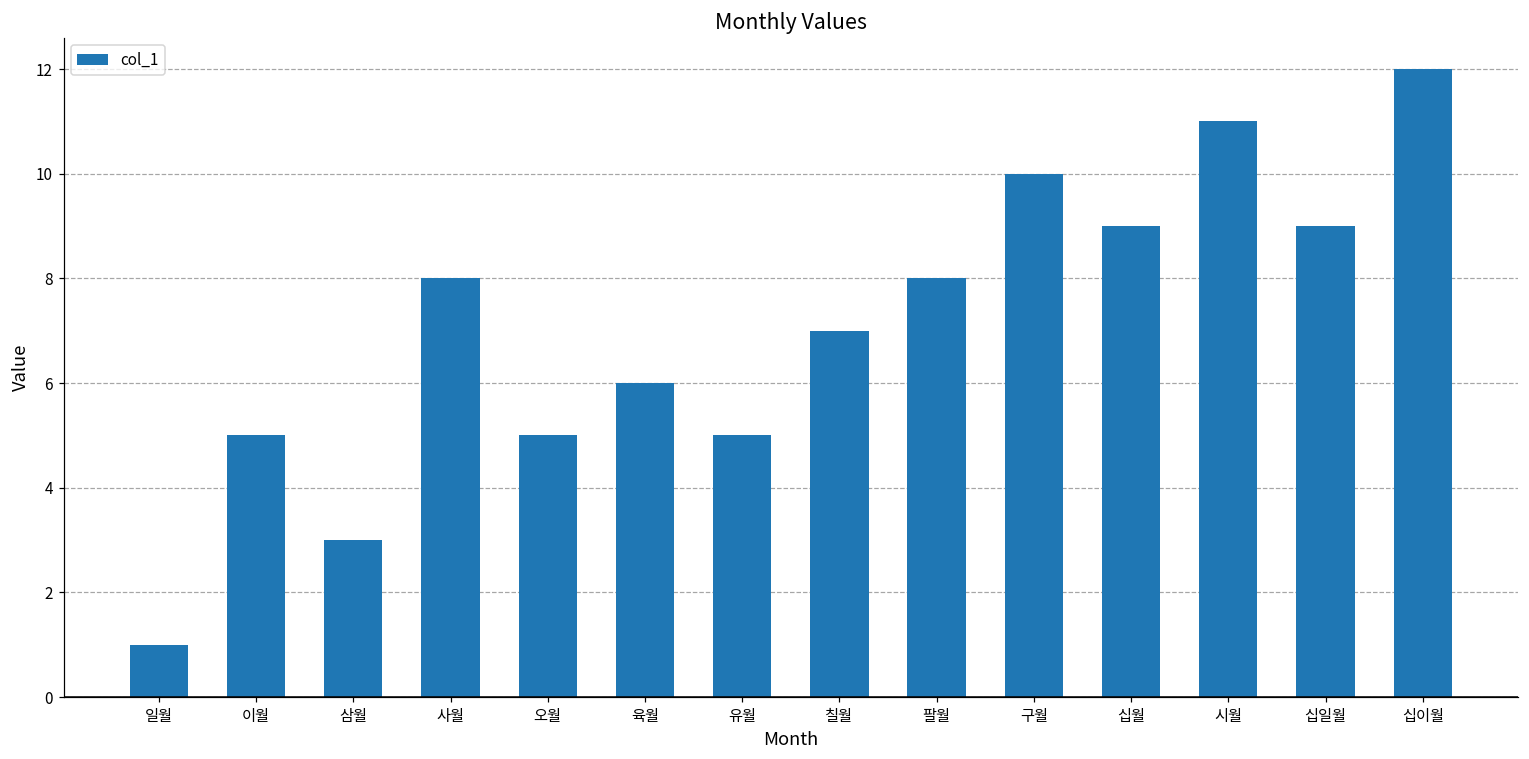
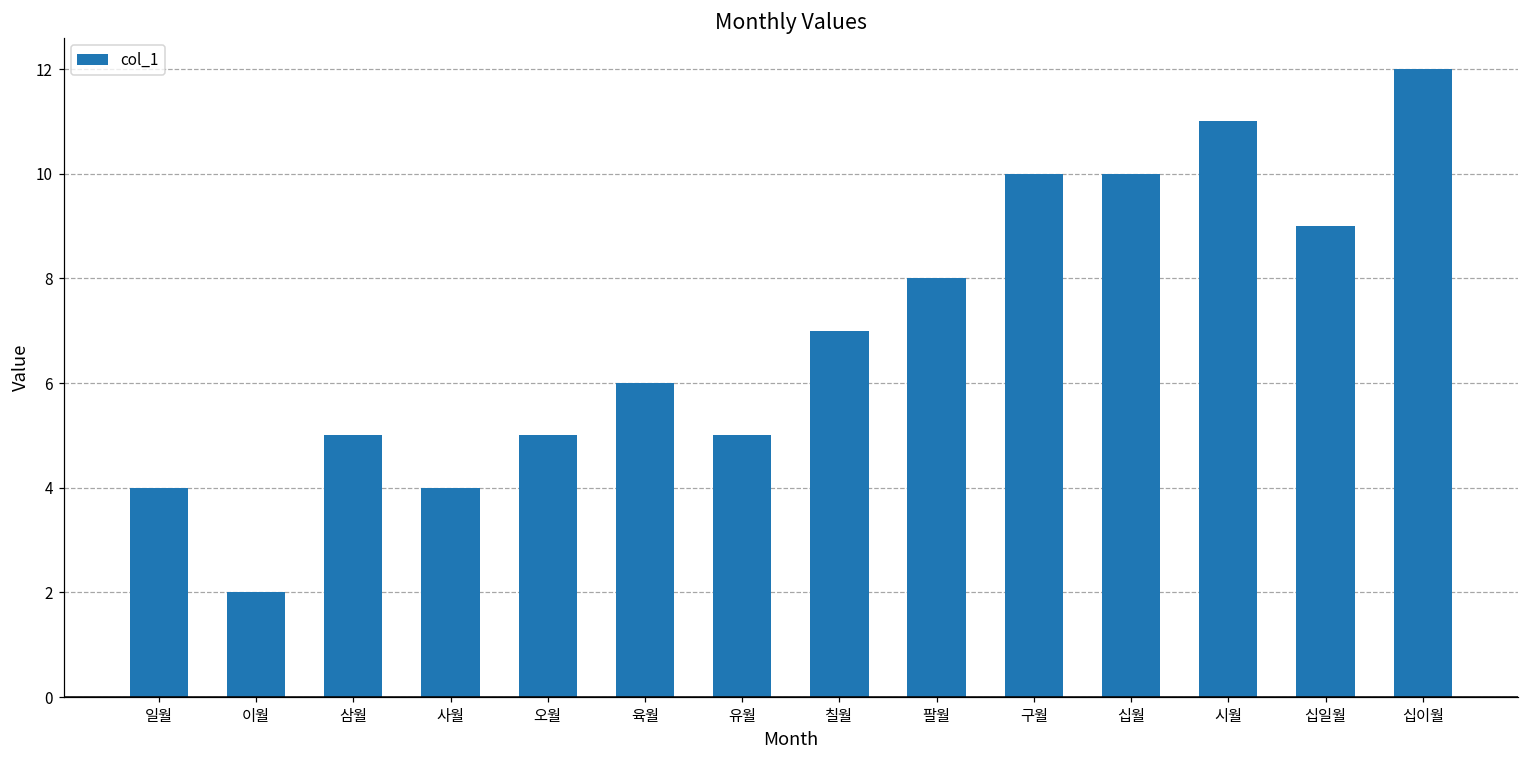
  {
-   "일월": 1,
-   "이월": 5,
-   "삼월": 3,
-   "사월": 8,
+   "일월": 4,
+   "이월": 2,
+   "삼월": 5,
+   "사월": 4,
    "오월": 5,
    "육월": 6,
    "유월": 5,
    "칠월": 7,
    "팔월": 8,
    "구월": 10,
-   "십월": 9,
+   "십월": 10,
    "시월": 11,
    "십일월": 9,
    "십이월": 12
  }
